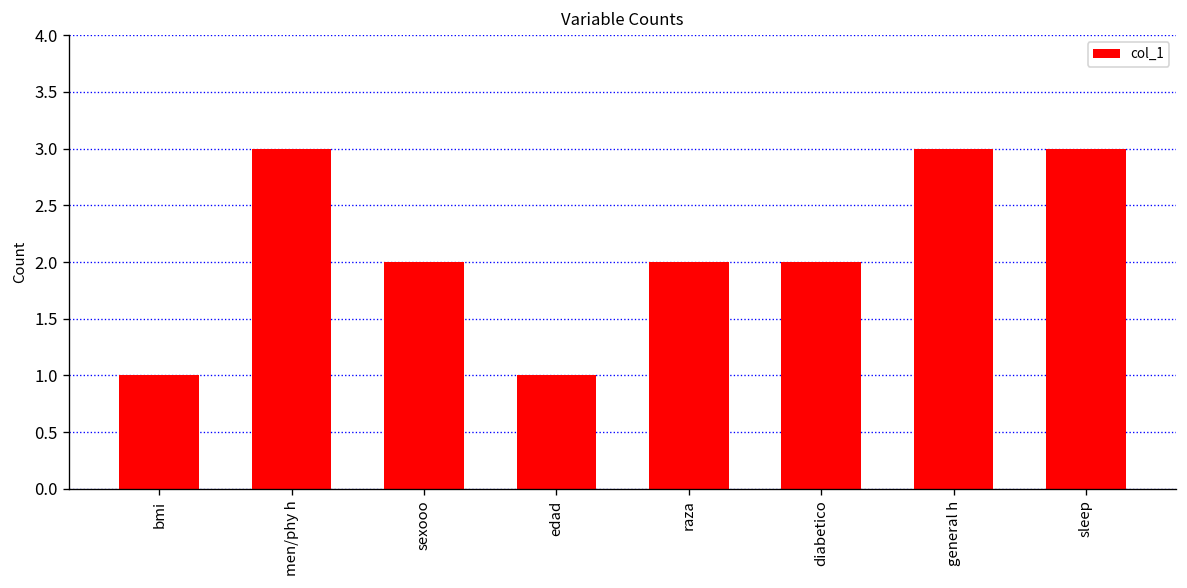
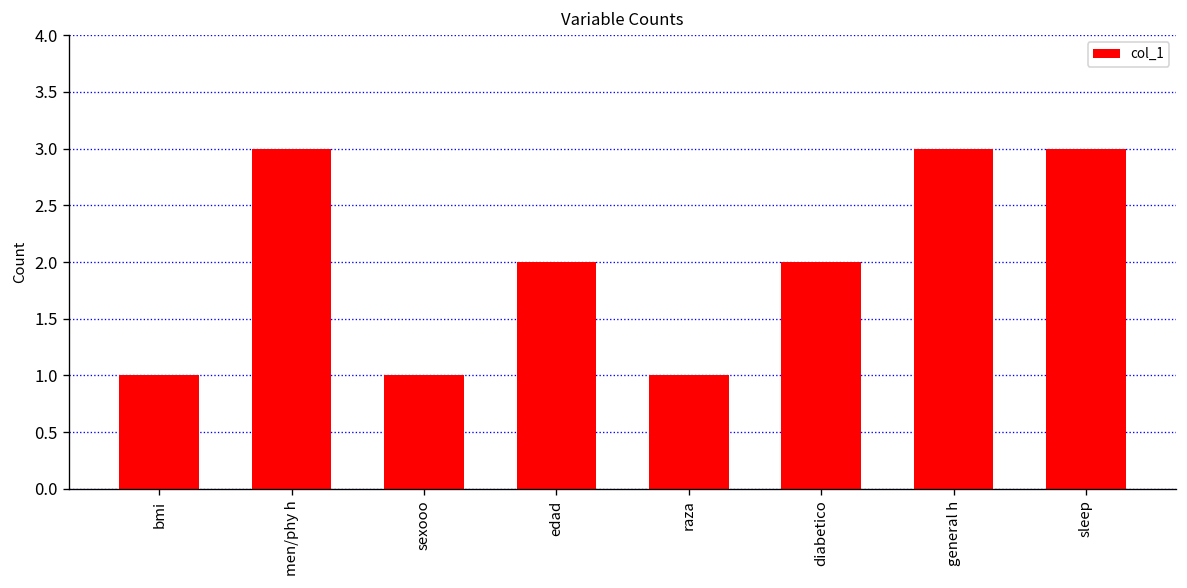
  {
    "bmi": 1,
    "men/phy h": 3,
-   "sexooo": 2,
-   "edad": 1,
-   "raza": 2,
+   "sexooo": 1,
+   "edad": 2,
+   "raza": 1,
    "diabetico": 2,
    "general h": 3,
    "sleep": 3
  }
